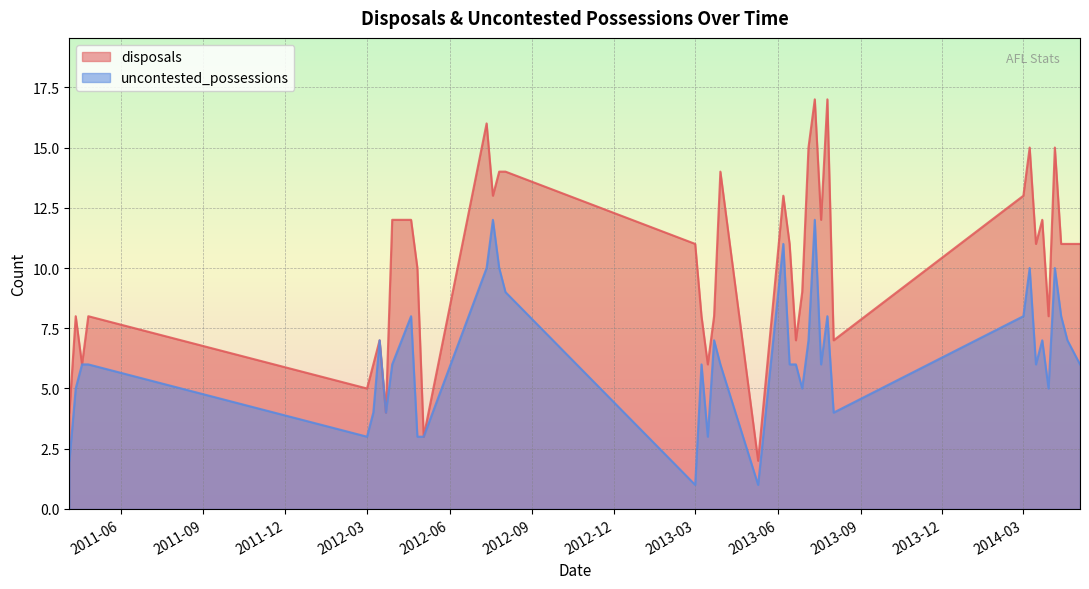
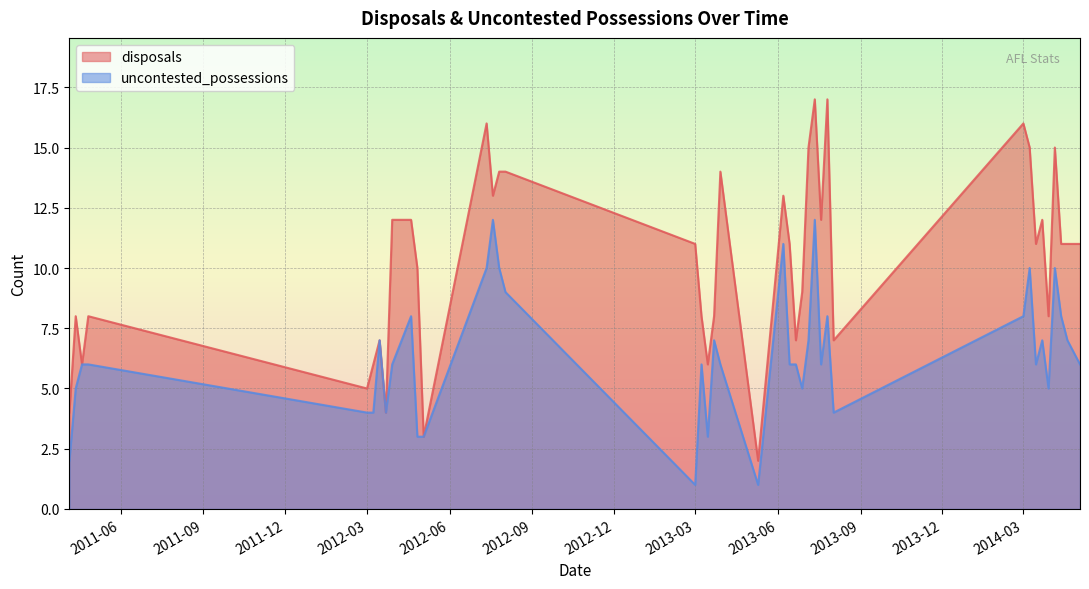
  {
    "disposals": {
      "2012-03": 5,
      "2013-03": 11,
-     "2014-03": 13
+     "2014-03": 16
    },
    "uncontested_possessions": {
-     "2012-03": 3,
+     "2012-03": 4,
      "2013-03": 1,
      "2014-03": 8
    }
  }
